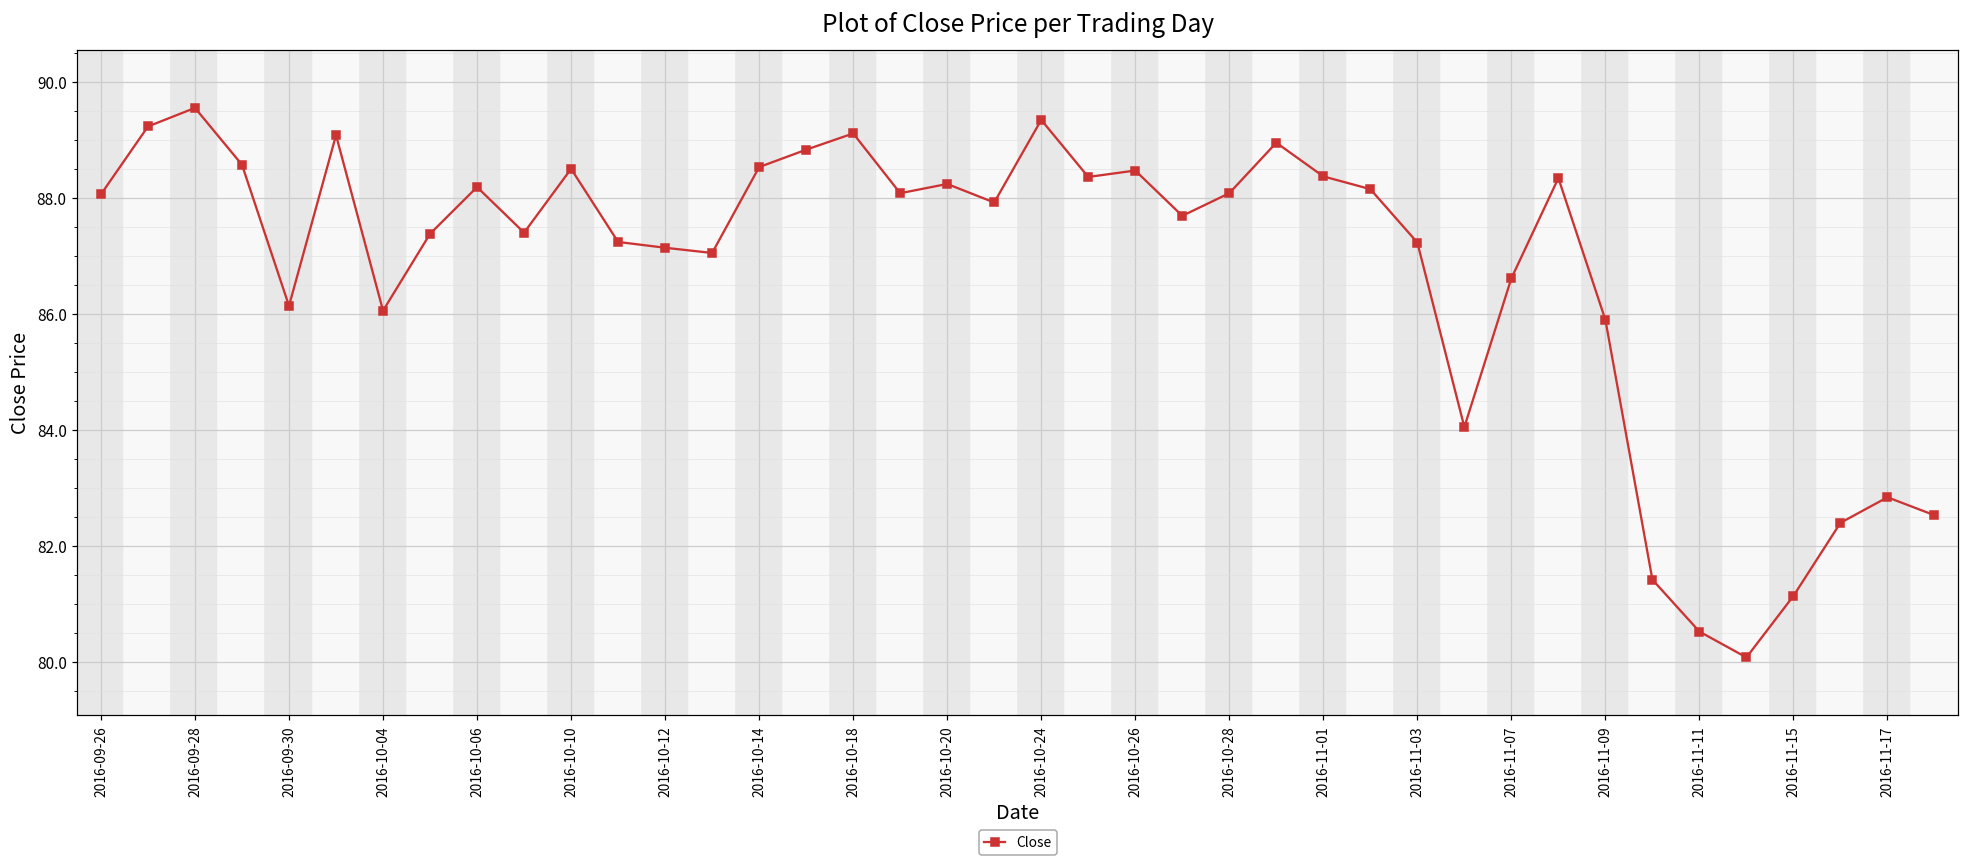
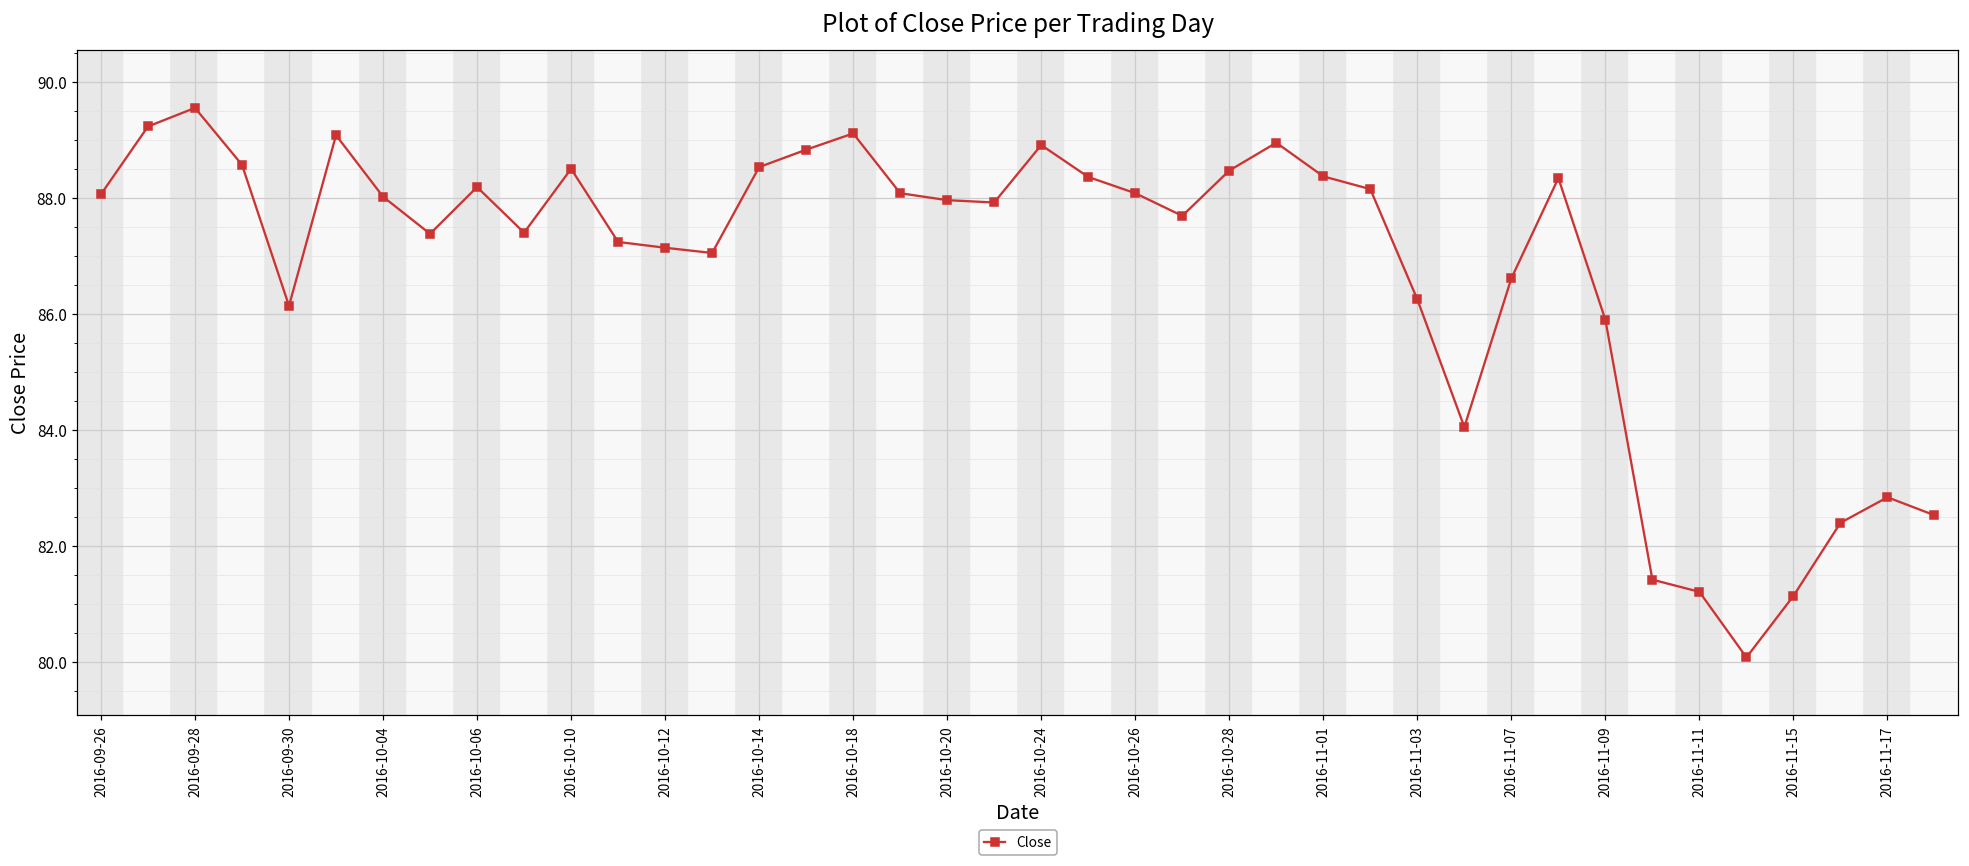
  {
    "2016-09-26": 88.1,
    "2016-09-28": 89.6,
    "2016-09-30": 86.1,
-   "2016-10-04": 86.1,
+   "2016-10-04": 88.0,
    "2016-10-06": 88.2,
    "2016-10-10": 88.5,
    "2016-10-12": 87.1,
    "2016-10-14": 88.5,
    "2016-10-18": 89.1,
-   "2016-10-20": 88.2,
-   "2016-10-24": 89.3,
-   "2016-10-26": 88.5,
-   "2016-10-28": 88.1,
+   "2016-10-20": 88.0,
+   "2016-10-24": 88.9,
+   "2016-10-26": 88.1,
+   "2016-10-28": 88.5,
    "2016-11-01": 88.4,
-   "2016-11-03": 87.2,
+   "2016-11-03": 86.3,
    "2016-11-07": 86.6,
    "2016-11-09": 85.9,
-   "2016-11-11": 80.5,
+   "2016-11-11": 81.2,
    "2016-11-15": 81.1,
    "2016-11-17": 82.8
  }
